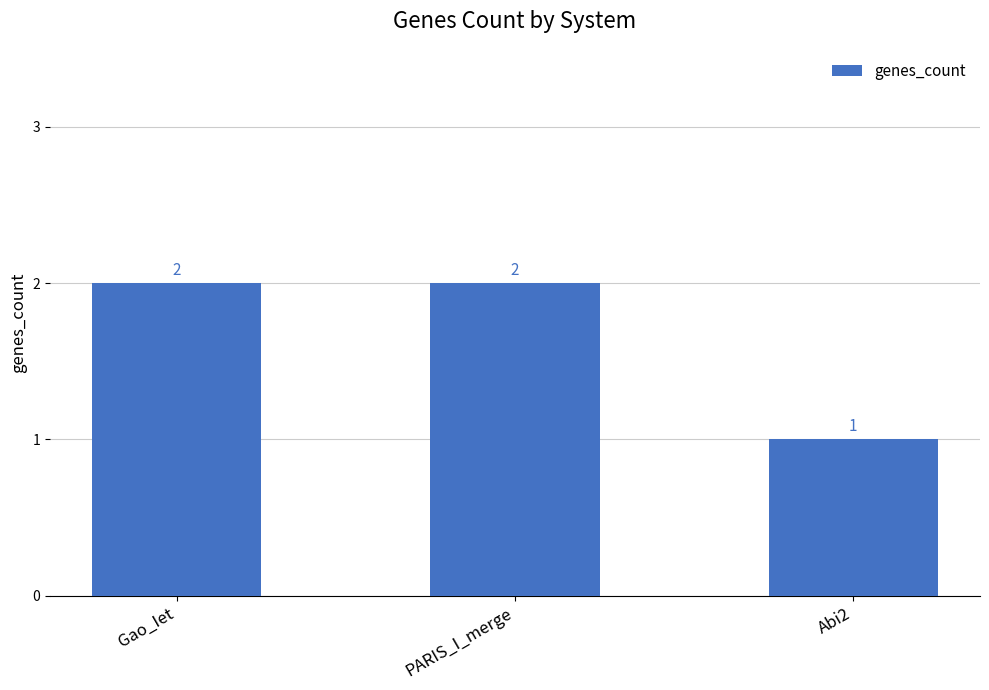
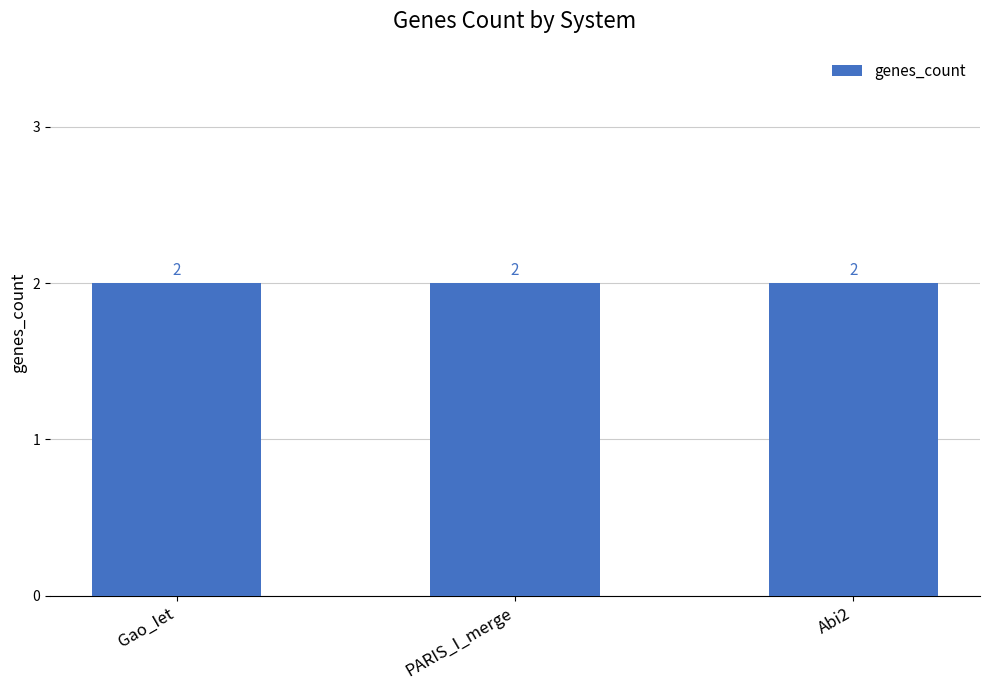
  {
    "Gao_Iet": 2,
    "PARIS_I_merge": 2,
-   "Abi2": 1
+   "Abi2": 2
  }
